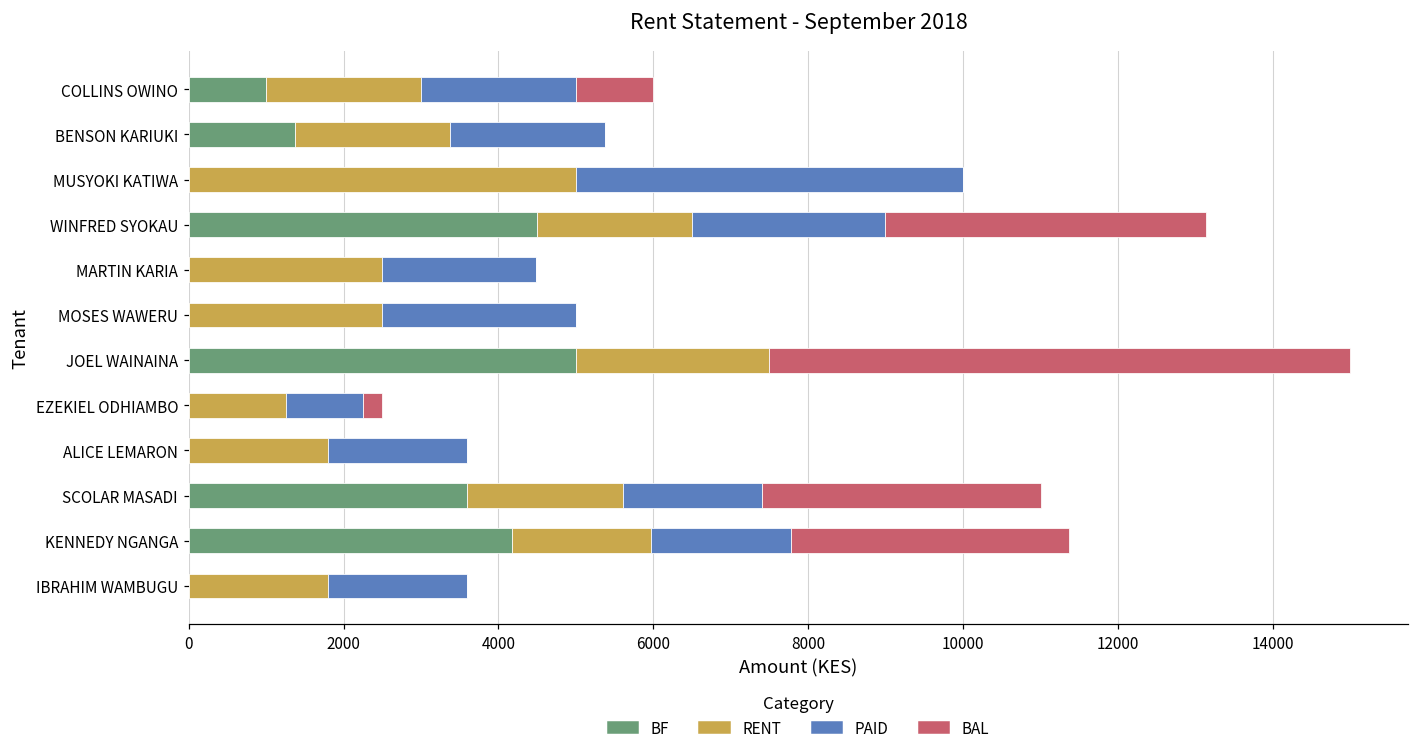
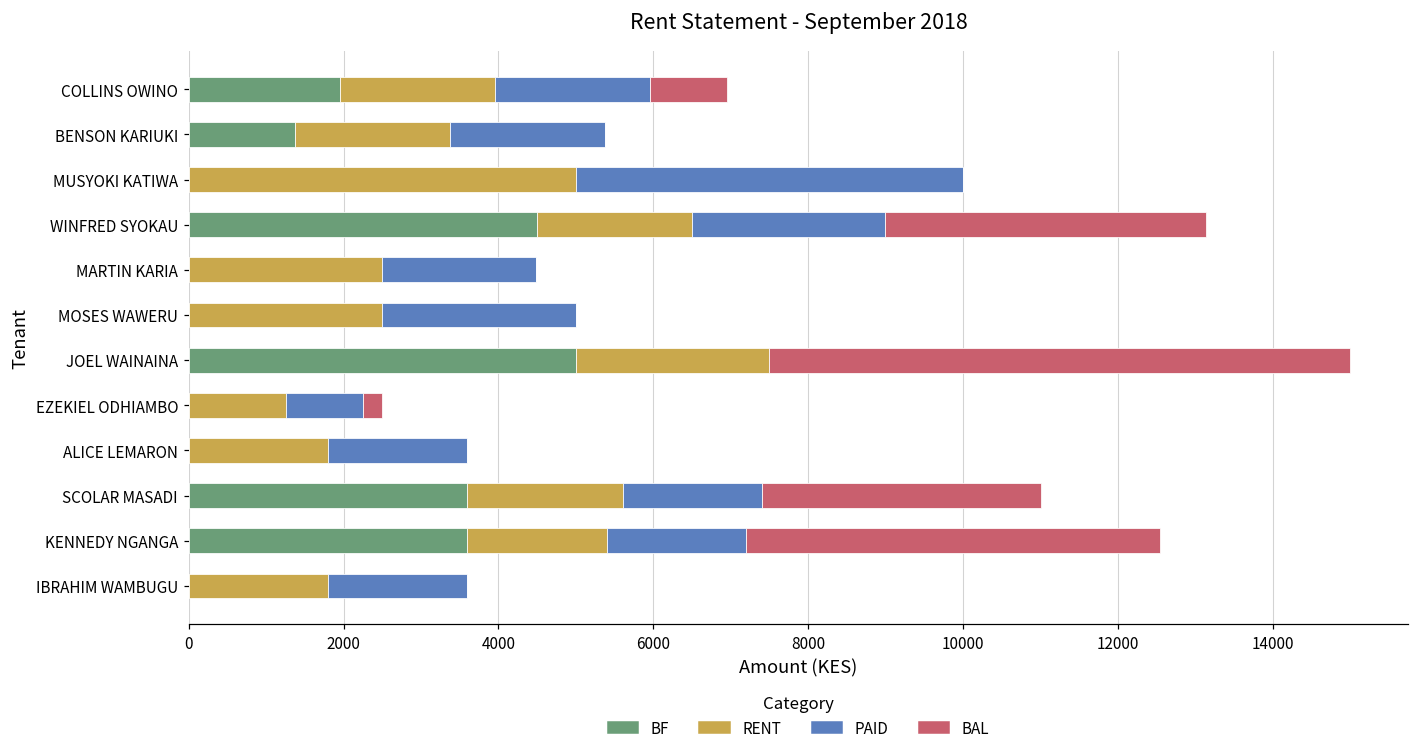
  {
    "BF": {
-     "COLLINS OWINO": 1000,
+     "COLLINS OWINO": 2000,
      "BENSON KARIUKI": 1400,
      "MUSYOKI KATIWA": 0,
      "WINFRED SYOKAU": 4500,
      "MARTIN KARIA": 0,
      "MOSES WAWERU": 0,
      "JOEL WAINAINA": 5000,
      "EZEKIEL ODHIAMBO": 0,
      "ALICE LEMARON": 0,
      "SCOLAR MASADI": 3600,
-     "KENNEDY NGANGA": 4200,
+     "KENNEDY NGANGA": 3600,
      "IBRAHIM WAMBUGU": 0
    },
    "RENT": {
      "COLLINS OWINO": 2000,
      "BENSON KARIUKI": 2000,
      "MUSYOKI KATIWA": 5000,
      "WINFRED SYOKAU": 2000,
      "MARTIN KARIA": 2500,
      "MOSES WAWERU": 2500,
      "JOEL WAINAINA": 2500,
      "EZEKIEL ODHIAMBO": 1300,
      "ALICE LEMARON": 1800,
      "SCOLAR MASADI": 2000,
      "KENNEDY NGANGA": 1800,
      "IBRAHIM WAMBUGU": 1800
    },
    "PAID": {
      "COLLINS OWINO": 2000,
      "BENSON KARIUKI": 2000,
      "MUSYOKI KATIWA": 5000,
      "WINFRED SYOKAU": 2500,
      "MARTIN KARIA": 2000,
      "MOSES WAWERU": 2500,
      "JOEL WAINAINA": 0,
      "EZEKIEL ODHIAMBO": 1000,
      "ALICE LEMARON": 1800,
      "SCOLAR MASADI": 1800,
      "KENNEDY NGANGA": 1800,
      "IBRAHIM WAMBUGU": 1800
    },
    "BAL": {
      "COLLINS OWINO": 1000,
      "BENSON KARIUKI": 0,
      "MUSYOKI KATIWA": 0,
      "WINFRED SYOKAU": 4100,
      "MARTIN KARIA": 0,
      "MOSES WAWERU": 0,
      "JOEL WAINAINA": 7500,
      "EZEKIEL ODHIAMBO": 300,
      "ALICE LEMARON": 0,
      "SCOLAR MASADI": 3600,
-     "KENNEDY NGANGA": 3600,
+     "KENNEDY NGANGA": 5300,
      "IBRAHIM WAMBUGU": 0
    }
  }
